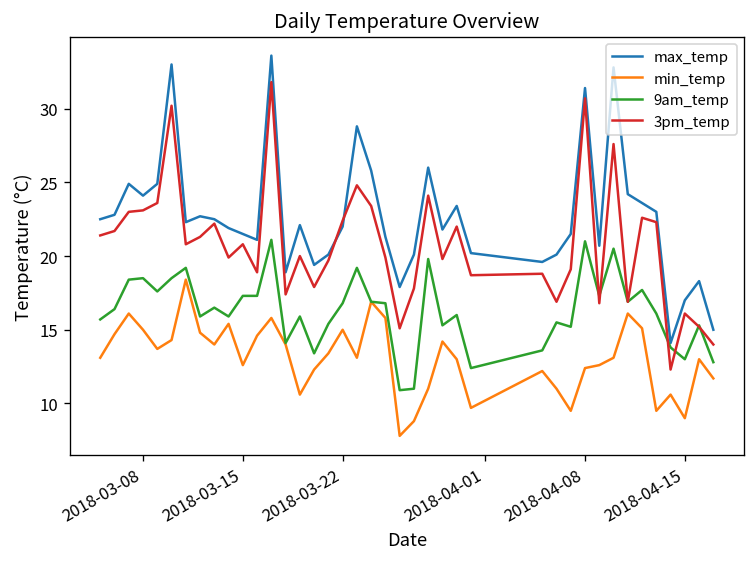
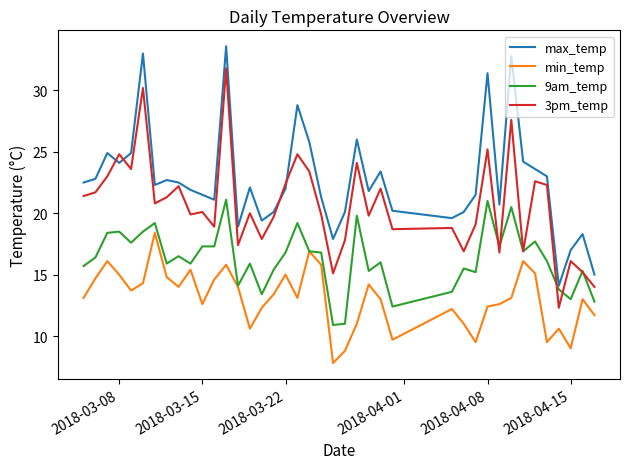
  {
    "max_temp": {
      "2018-03-08": 24.1,
      "2018-03-15": 21.5,
      "2018-03-22": 22.0,
      "2018-04-08": 31.4,
      "2018-04-15": 17.0
    },
    "min_temp": {
      "2018-03-08": 15.0,
      "2018-03-15": 12.6,
      "2018-03-22": 15.0,
      "2018-04-08": 12.4,
      "2018-04-15": 9.0
    },
    "9am_temp": {
      "2018-03-08": 18.5,
      "2018-03-15": 17.3,
      "2018-03-22": 16.8,
      "2018-04-08": 21.0,
      "2018-04-15": 13.0
    },
    "3pm_temp": {
-     "2018-03-08": 23.1,
-     "2018-03-15": 20.8,
+     "2018-03-08": 24.8,
+     "2018-03-15": 20.1,
      "2018-03-22": 22.4,
-     "2018-04-08": 30.7,
+     "2018-04-08": 25.2,
      "2018-04-15": 16.1
    }
  }
